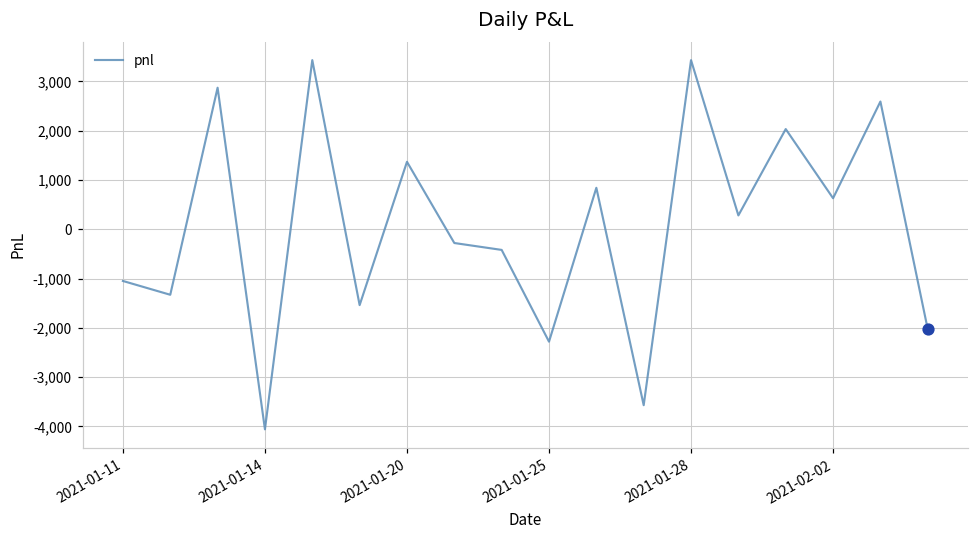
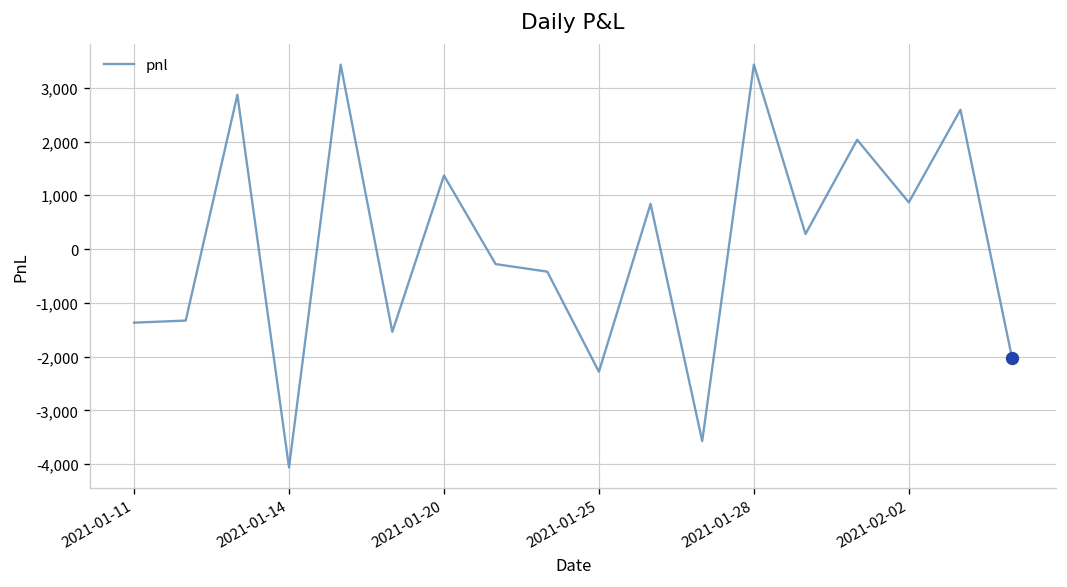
  {
    "pnl": {
-     "2021-01-11": "-1,100",
+     "2021-01-11": "-1,400",
      "2021-01-14": "-4,100",
      "2021-01-20": "1,400",
      "2021-01-25": "-2,300",
      "2021-01-28": "3,400",
-     "2021-02-02": "600"
+     "2021-02-02": "900"
    }
  }
